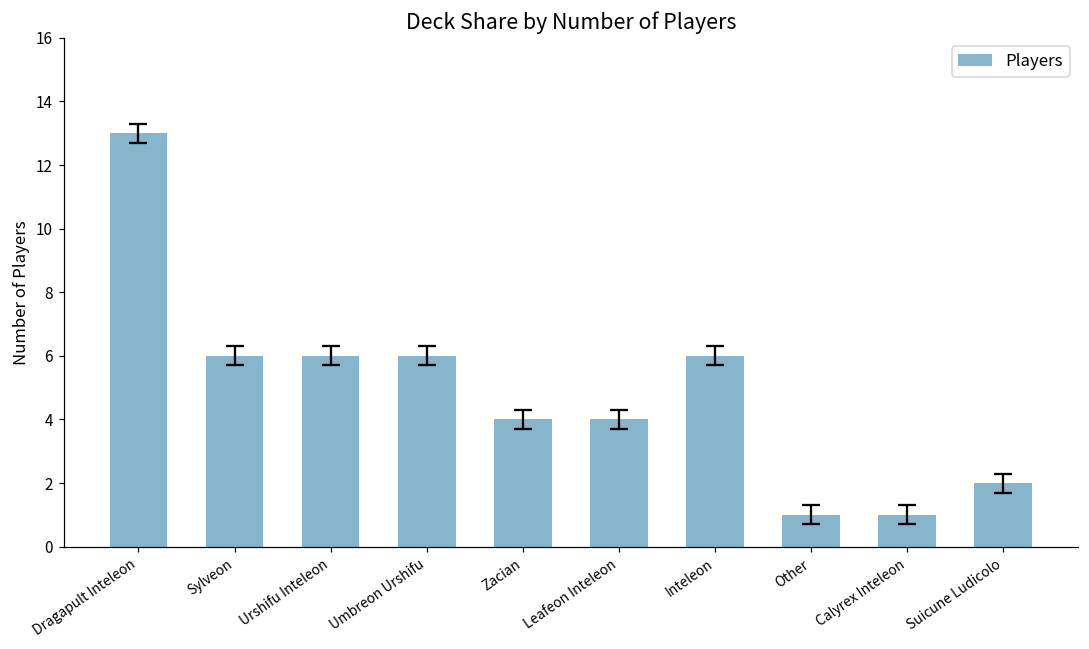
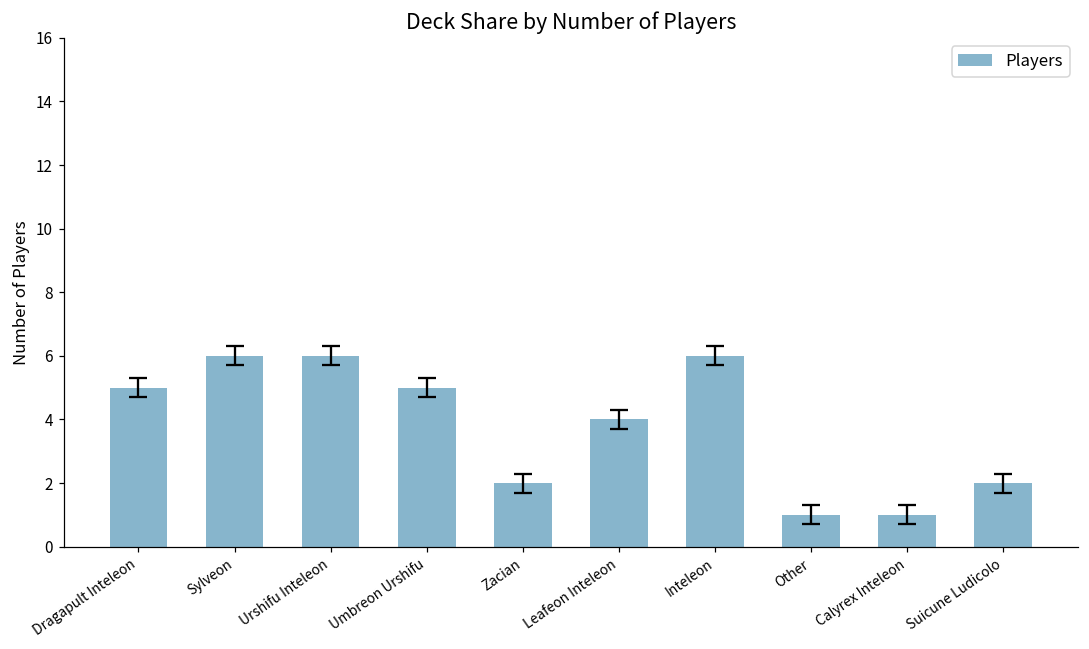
  {
    "Players": {
-     "Dragapult Inteleon": 13,
+     "Dragapult Inteleon": 5,
      "Sylveon": 6,
      "Urshifu Inteleon": 6,
-     "Umbreon Urshifu": 6,
-     "Zacian": 4,
+     "Umbreon Urshifu": 5,
+     "Zacian": 2,
      "Leafeon Inteleon": 4,
      "Inteleon": 6,
      "Other": 1,
      "Calyrex Inteleon": 1,
      "Suicune Ludicolo": 2
    }
  }
